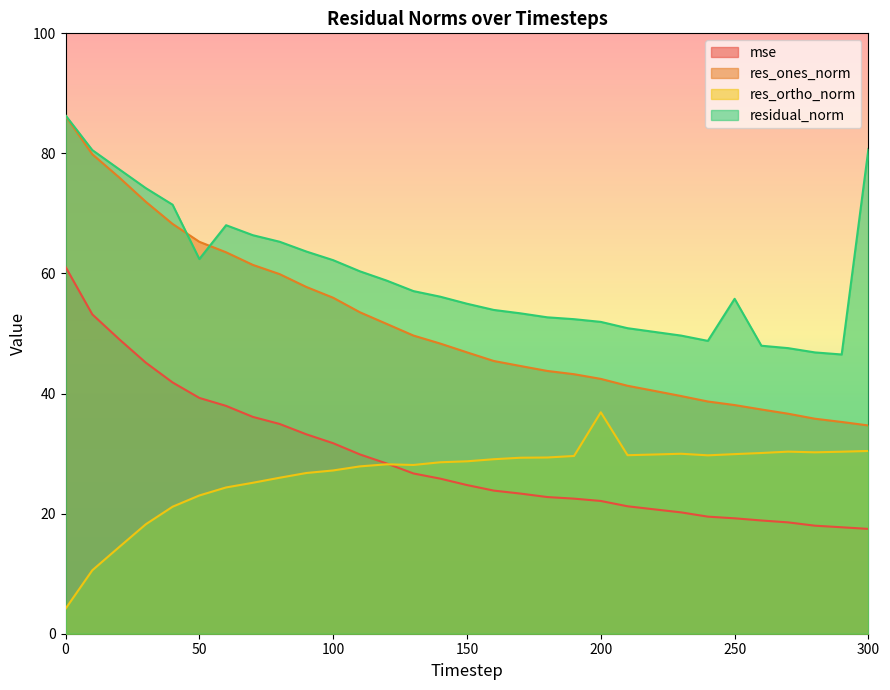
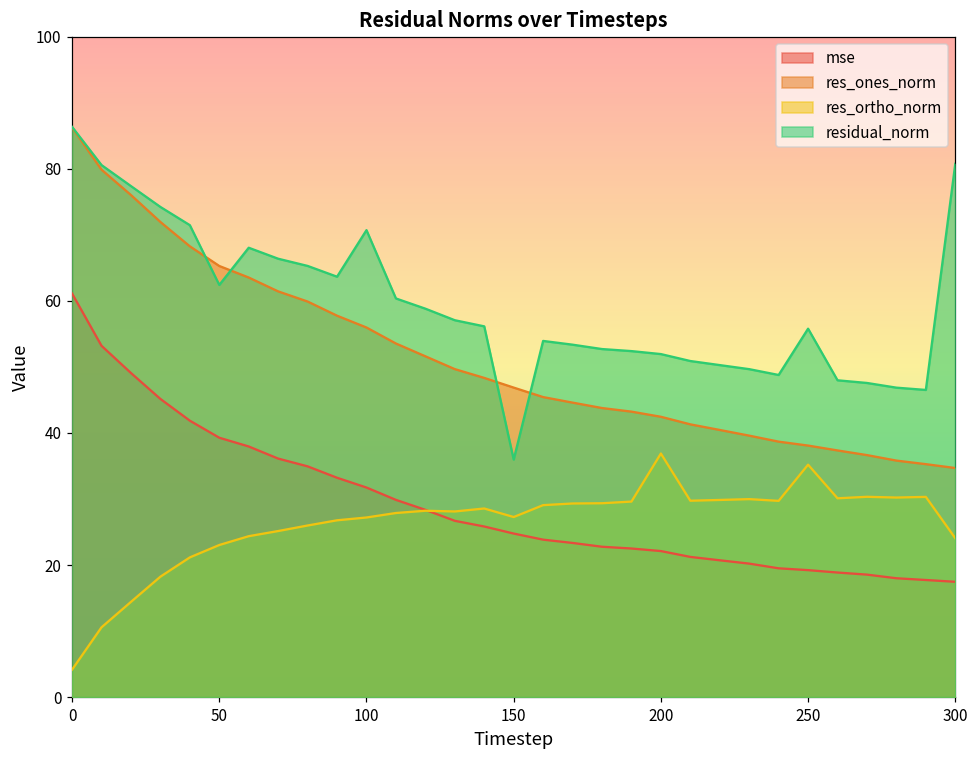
  {
    "res_ortho_norm": {
      "0": 4,
      "50": 23,
      "100": 27,
-     "150": 29,
+     "150": 27,
      "200": 37,
-     "250": 30,
-     "300": 30
+     "250": 35,
+     "300": 24
    },
    "residual_norm": {
      "50": 62,
-     "100": 62,
-     "150": 55,
+     "100": 71,
+     "150": 36,
      "200": 52,
      "250": 56,
      "300": 81
    }
  }
